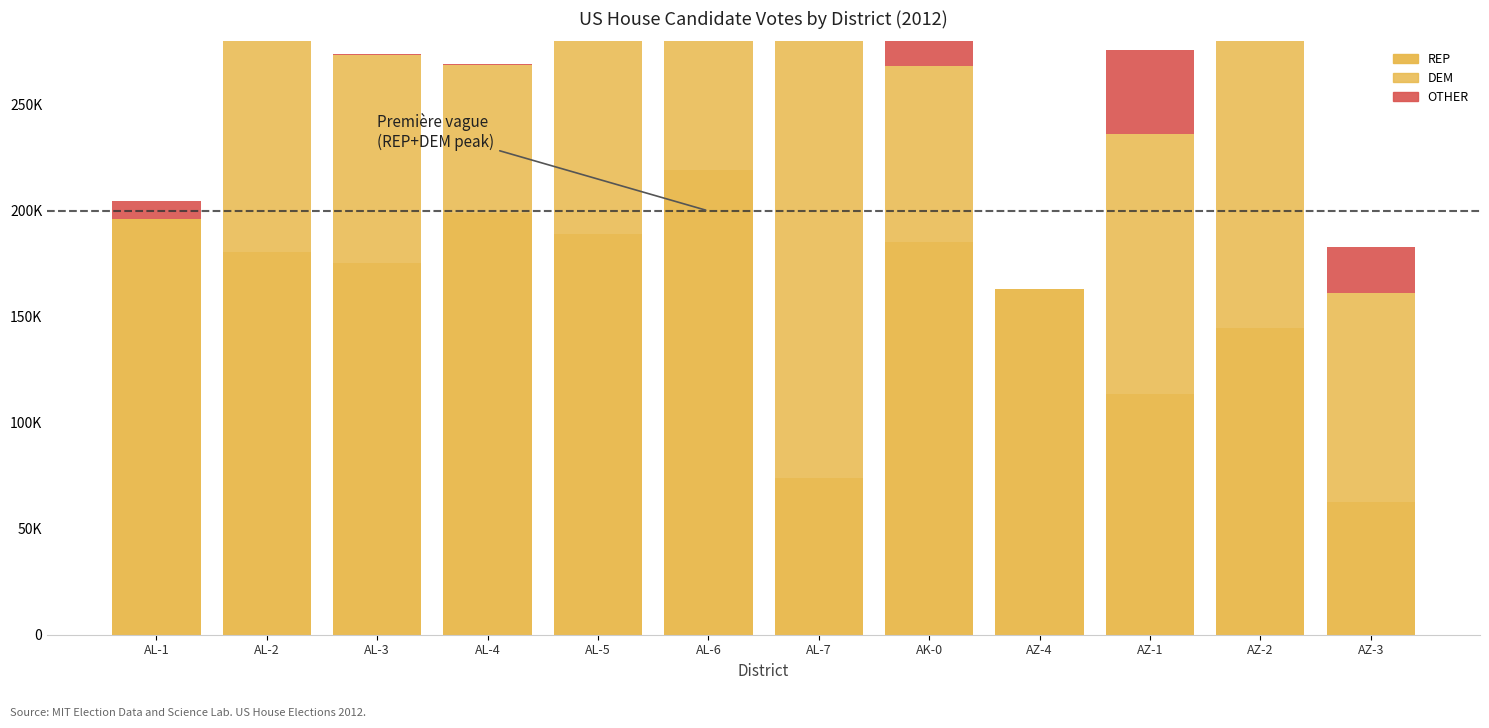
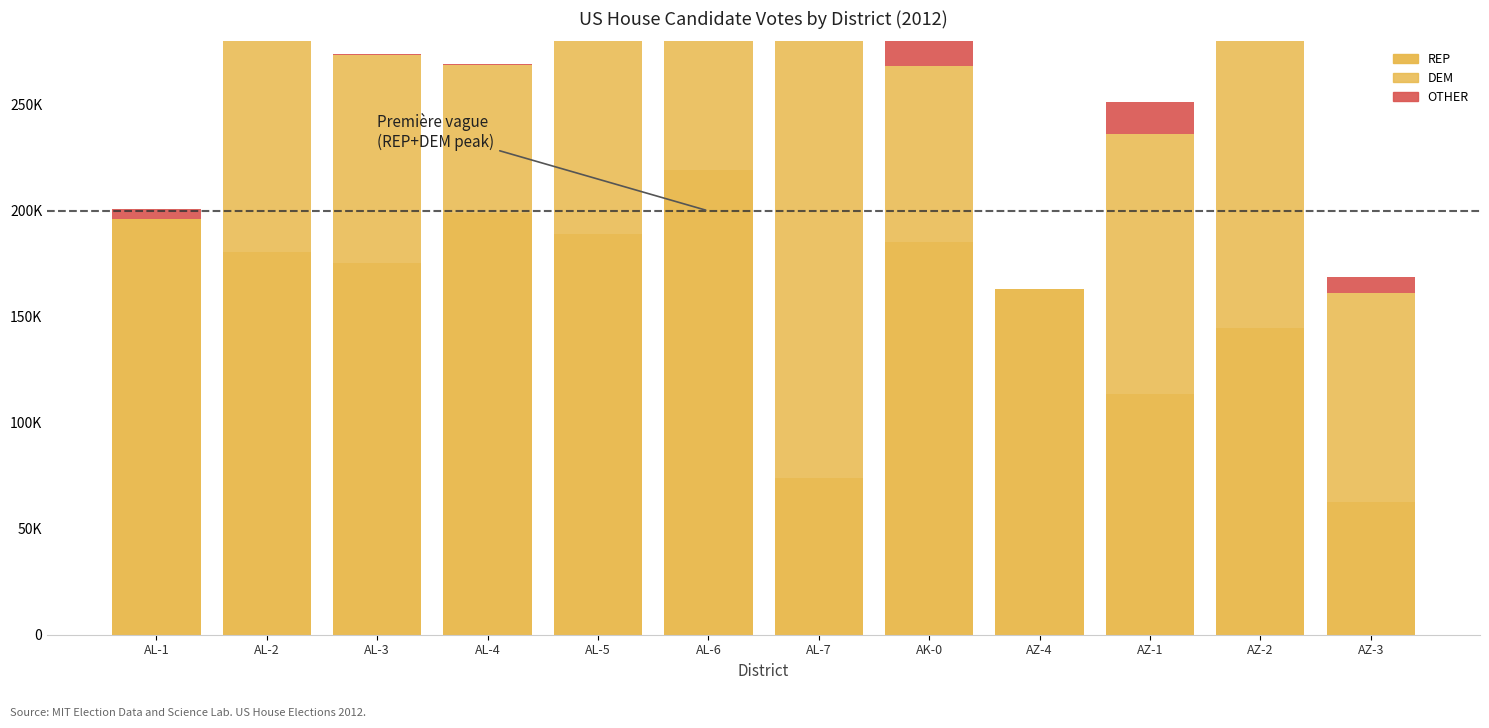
  {
    "OTHER": {
-     "AL-1": 8000,
+     "AL-1": 4000,
      "AZ-4": 0,
-     "AZ-1": 39000,
-     "AZ-3": 22000
+     "AZ-1": 15000,
+     "AZ-3": 8000
    }
  }
